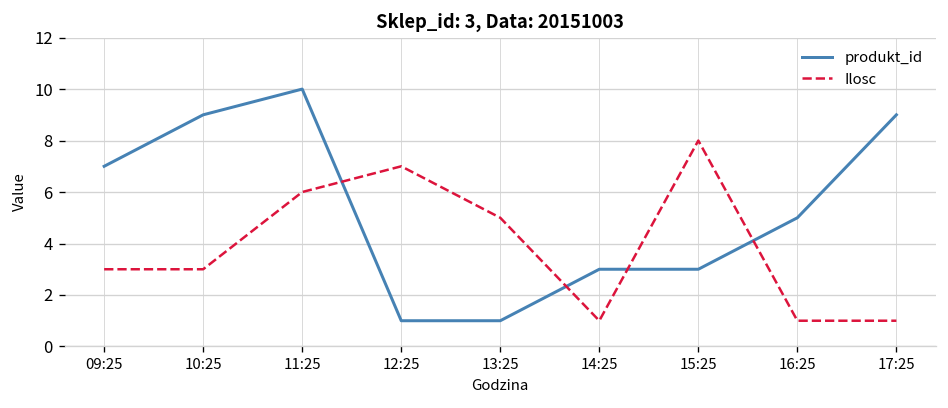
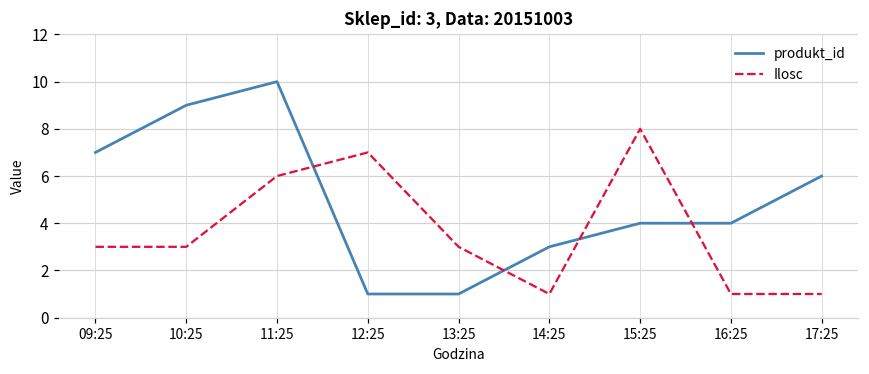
  {
    "produkt_id": {
      "09:25": 7,
      "10:25": 9,
      "11:25": 10,
      "12:25": 1,
      "13:25": 1,
      "14:25": 3,
-     "15:25": 3,
-     "16:25": 5,
-     "17:25": 9
+     "15:25": 4,
+     "16:25": 4,
+     "17:25": 6
    },
    "Ilosc": {
      "09:25": 3,
      "10:25": 3,
      "11:25": 6,
      "12:25": 7,
-     "13:25": 5,
+     "13:25": 3,
      "14:25": 1,
      "15:25": 8,
      "16:25": 1,
      "17:25": 1
    }
  }
